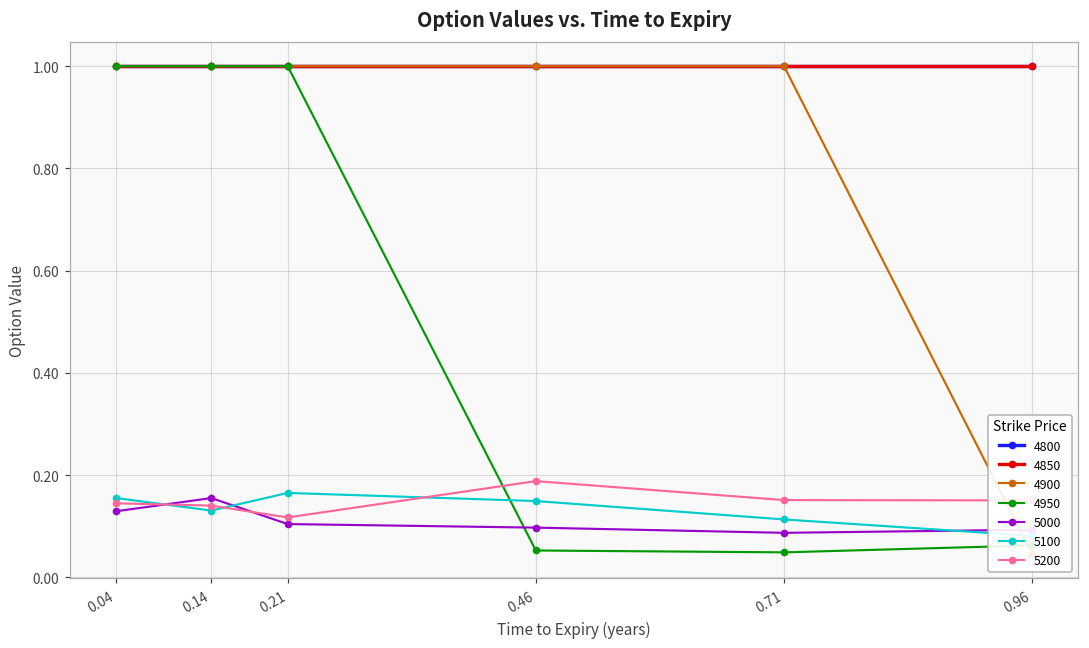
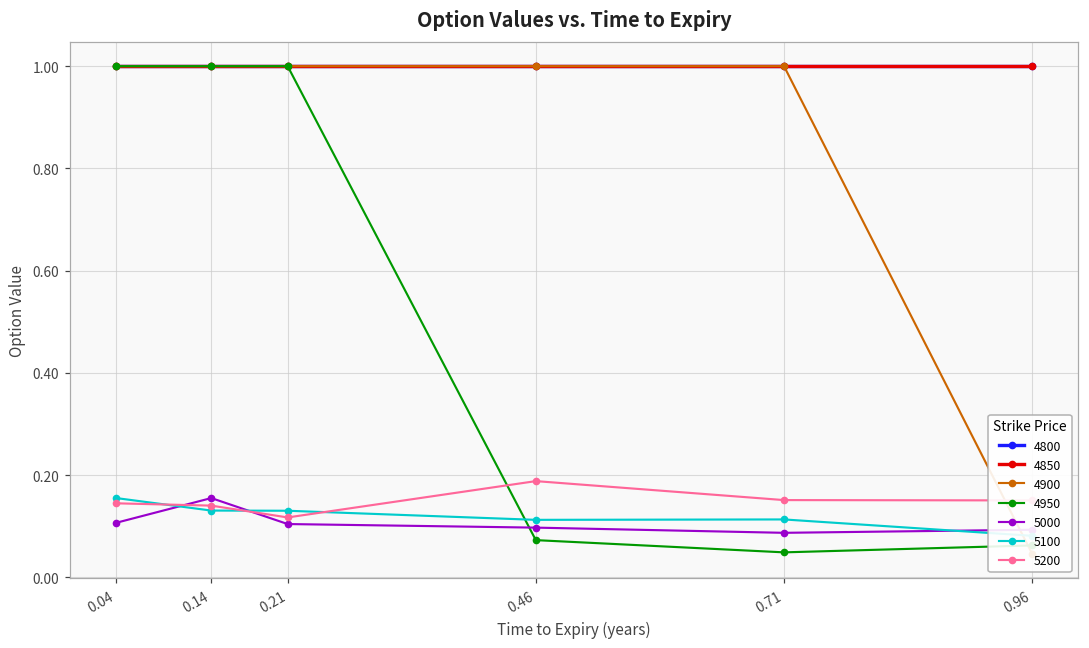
  {
    "4850": {
      "0.96": 1.00
    },
    "4950": {
-     "0.46": 0.05,
+     "0.46": 0.07,
      "0.71": 0.05
    },
    "5000": {
-     "0.04": 0.13,
+     "0.04": 0.11,
      "0.14": 0.16,
      "0.21": 0.10,
      "0.46": 0.10,
      "0.71": 0.09
    },
    "5100": {
      "0.04": 0.16,
      "0.14": 0.13,
-     "0.21": 0.17,
-     "0.46": 0.15,
+     "0.21": 0.13,
+     "0.46": 0.11,
      "0.71": 0.11
    },
    "5200": {
      "0.04": 0.14,
      "0.14": 0.14,
      "0.21": 0.12,
      "0.46": 0.19,
      "0.71": 0.15
    }
  }
